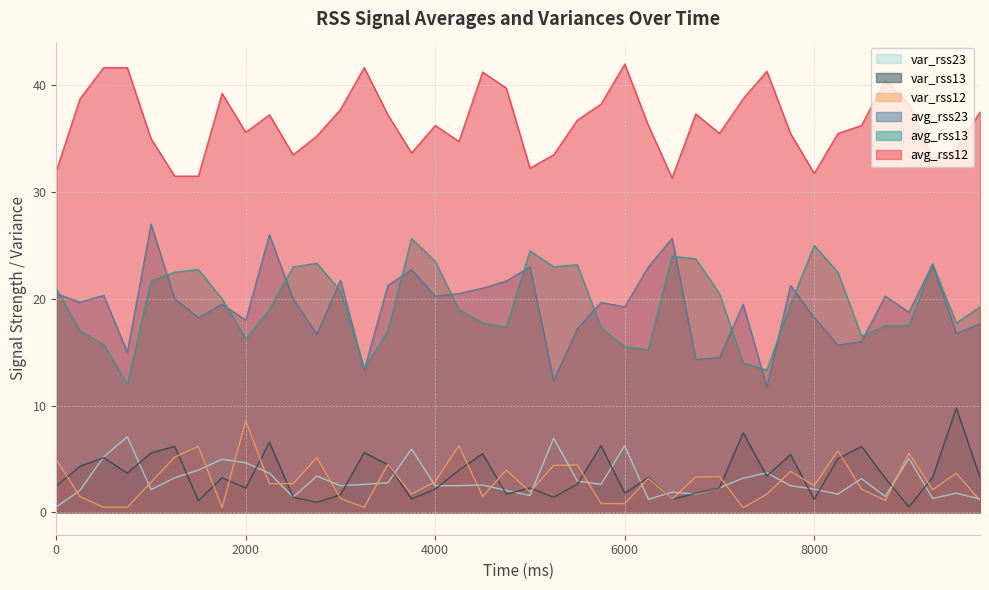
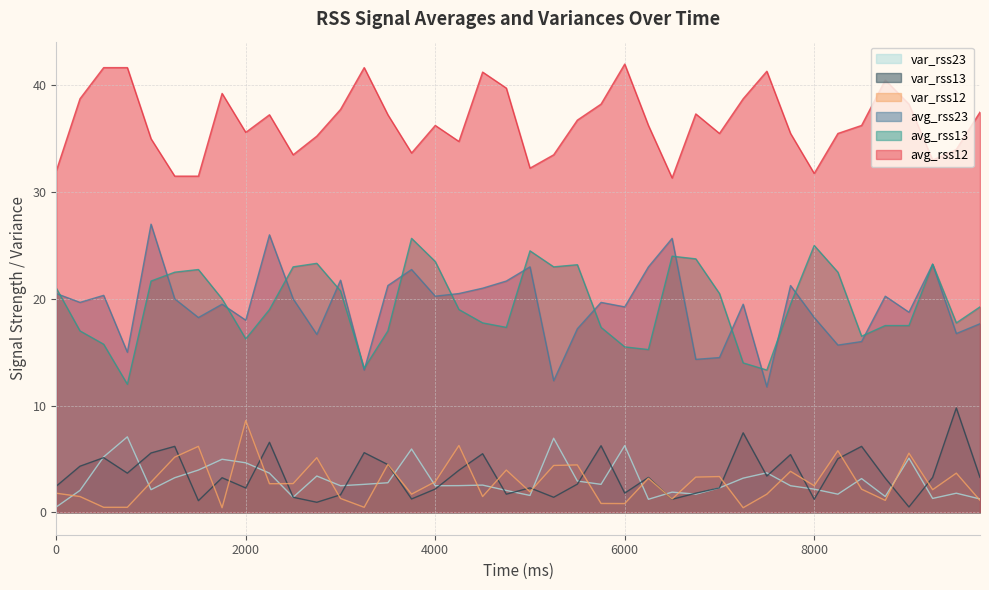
  {
    "var_rss23": {
      "0": 0.5,
      "2000": 4.6,
      "4000": 2.5,
      "6000": 6.3,
      "8000": 2.2
    },
    "var_rss13": {
      "0": 2.5,
      "2000": 2.3,
      "4000": 2.2,
      "6000": 1.8,
      "8000": 1.2
    },
    "var_rss12": {
-     "0": 4.9,
+     "0": 1.8,
      "2000": 8.6,
      "4000": 2.9,
      "6000": 0.8,
      "8000": 2.5
    },
    "avg_rss12": {
      "0": 32.0,
      "2000": 35.6,
      "4000": 36.3,
      "6000": 42.0,
      "8000": 31.8
    }
  }
